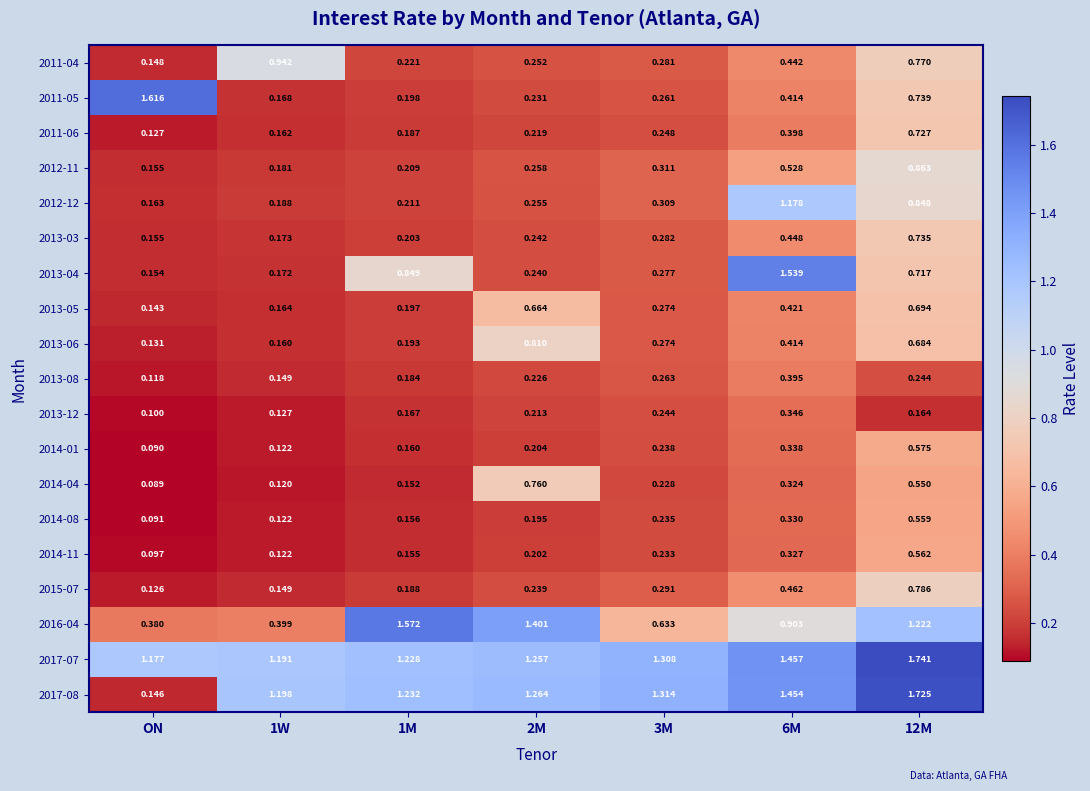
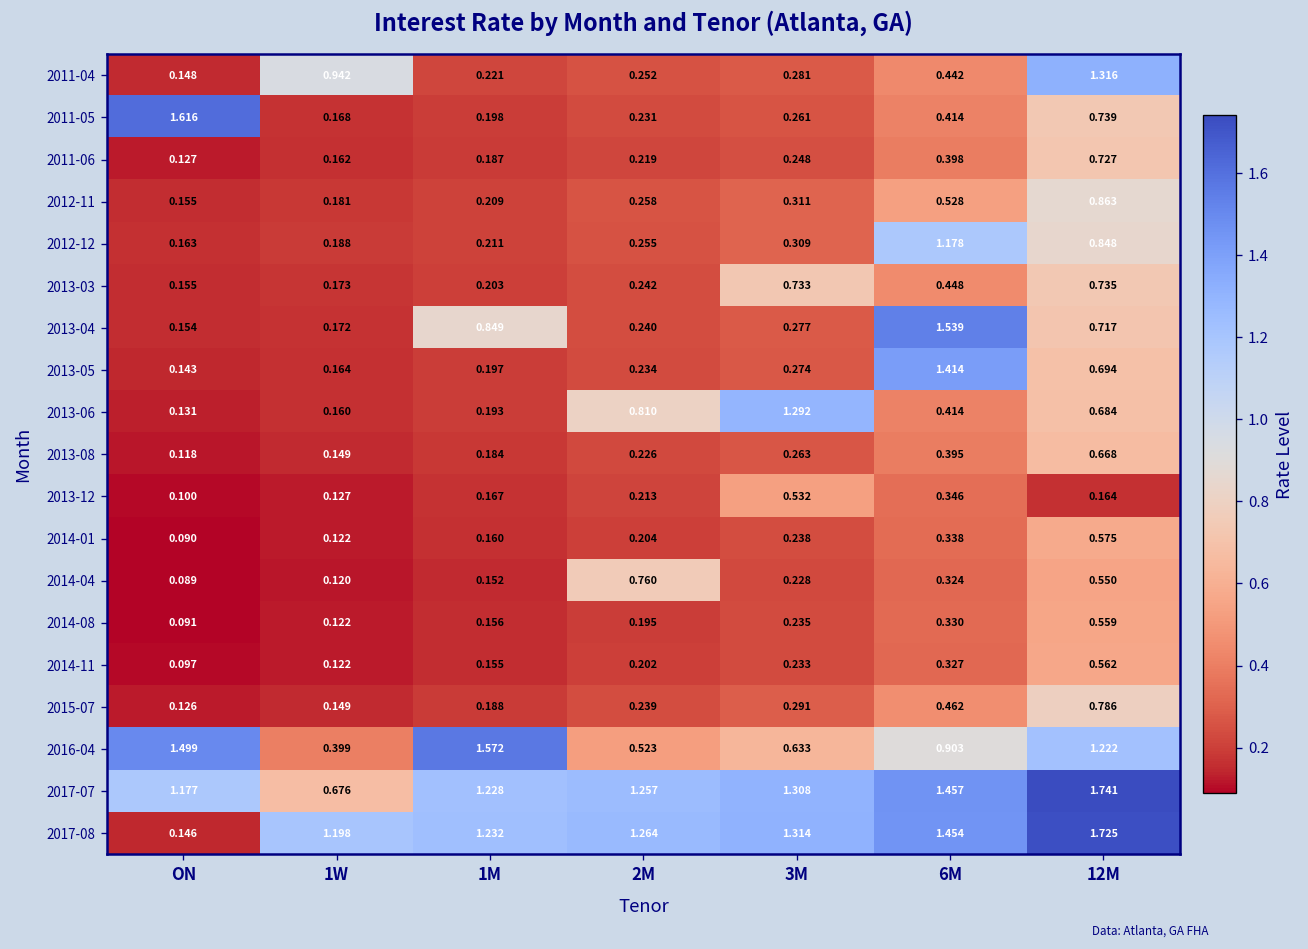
  {
    "2011-04": {
      "ON": 0.148,
      "1M": 0.221,
      "2M": 0.252,
      "3M": 0.281,
      "6M": 0.442,
-     "12M": 0.770
+     "12M": 1.316
    },
    "2011-05": {
      "ON": 1.616,
      "1W": 0.168,
      "1M": 0.198,
      "2M": 0.231,
      "3M": 0.261,
      "6M": 0.414,
      "12M": 0.739
    },
    "2011-06": {
      "ON": 0.127,
      "1W": 0.162,
      "1M": 0.187,
      "2M": 0.219,
      "3M": 0.248,
      "6M": 0.398,
      "12M": 0.727
    },
    "2012-11": {
      "ON": 0.155,
      "1W": 0.181,
      "1M": 0.209,
      "2M": 0.258,
      "3M": 0.311,
      "6M": 0.528
    },
    "2012-12": {
      "ON": 0.163,
      "1W": 0.188,
      "1M": 0.211,
      "2M": 0.255,
      "3M": 0.309,
      "6M": 1.178,
      "12M": 0.848
    },
    "2013-03": {
      "ON": 0.155,
      "1W": 0.173,
      "1M": 0.203,
      "2M": 0.242,
-     "3M": 0.282,
+     "3M": 0.733,
      "6M": 0.448,
      "12M": 0.735
    },
    "2013-04": {
      "ON": 0.154,
      "1W": 0.172,
      "1M": 0.849,
      "2M": 0.240,
      "3M": 0.277,
      "6M": 1.539,
      "12M": 0.717
    },
    "2013-05": {
      "ON": 0.143,
      "1W": 0.164,
      "1M": 0.197,
-     "2M": 0.664,
+     "2M": 0.234,
      "3M": 0.274,
-     "6M": 0.421,
+     "6M": 1.414,
      "12M": 0.694
    },
    "2013-06": {
      "ON": 0.131,
      "1W": 0.160,
      "1M": 0.193,
      "2M": 0.810,
-     "3M": 0.274,
+     "3M": 1.292,
      "6M": 0.414,
      "12M": 0.684
    },
    "2013-08": {
      "ON": 0.118,
      "1W": 0.149,
      "1M": 0.184,
      "2M": 0.226,
      "3M": 0.263,
      "6M": 0.395,
-     "12M": 0.244
+     "12M": 0.668
    },
    "2013-12": {
      "ON": 0.100,
      "1W": 0.127,
      "1M": 0.167,
      "2M": 0.213,
-     "3M": 0.244,
+     "3M": 0.532,
      "6M": 0.346,
      "12M": 0.164
    },
    "2014-01": {
      "ON": 0.090,
      "1W": 0.122,
      "1M": 0.160,
      "2M": 0.204,
      "3M": 0.238,
      "6M": 0.338,
      "12M": 0.575
    },
    "2014-04": {
      "ON": 0.089,
      "1W": 0.120,
      "1M": 0.152,
      "2M": 0.760,
      "3M": 0.228,
      "6M": 0.324,
      "12M": 0.550
    },
    "2014-08": {
      "ON": 0.091,
      "1W": 0.122,
      "1M": 0.156,
      "2M": 0.195,
      "3M": 0.235,
      "6M": 0.330,
      "12M": 0.559
    },
    "2014-11": {
      "ON": 0.097,
      "1W": 0.122,
      "1M": 0.155,
      "2M": 0.202,
      "3M": 0.233,
      "6M": 0.327,
      "12M": 0.562
    },
    "2015-07": {
      "ON": 0.126,
      "1W": 0.149,
      "1M": 0.188,
      "2M": 0.239,
      "3M": 0.291,
      "6M": 0.462,
      "12M": 0.786
    },
    "2016-04": {
-     "ON": 0.380,
+     "ON": 1.499,
      "1W": 0.399,
      "1M": 1.572,
-     "2M": 1.401,
+     "2M": 0.523,
      "3M": 0.633,
      "12M": 1.222
    },
    "2017-07": {
      "ON": 1.177,
-     "1W": 1.191,
+     "1W": 0.676,
      "1M": 1.228,
      "2M": 1.257,
      "3M": 1.308,
      "6M": 1.457,
      "12M": 1.741
    },
    "2017-08": {
      "ON": 0.146,
      "1W": 1.198,
      "1M": 1.232,
      "2M": 1.264,
      "3M": 1.314,
      "6M": 1.454,
      "12M": 1.725
    }
  }
